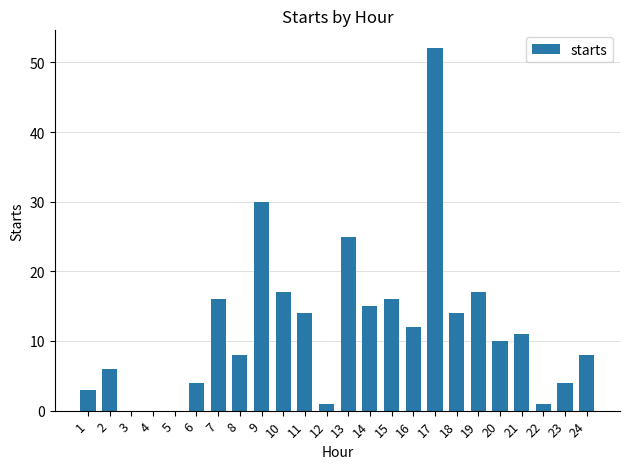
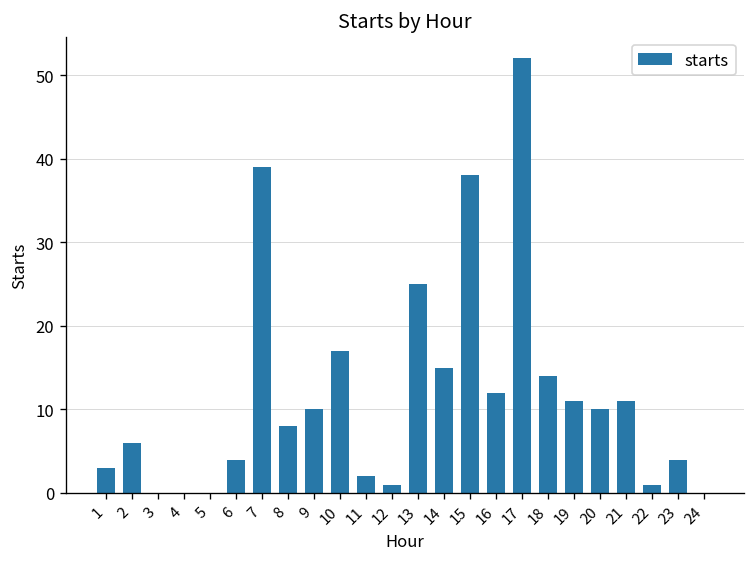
  {
    "1": 3,
    "2": 6,
    "3": 0,
    "4": 0,
    "5": 0,
    "6": 4,
-   "7": 16,
+   "7": 39,
    "8": 8,
-   "9": 30,
+   "9": 10,
    "10": 17,
-   "11": 14,
+   "11": 2,
    "12": 1,
    "13": 25,
    "14": 15,
-   "15": 16,
+   "15": 38,
    "16": 12,
    "17": 52,
    "18": 14,
-   "19": 17,
+   "19": 11,
    "20": 10,
    "21": 11,
    "22": 1,
    "23": 4,
-   "24": 8
+   "24": 0
  }
